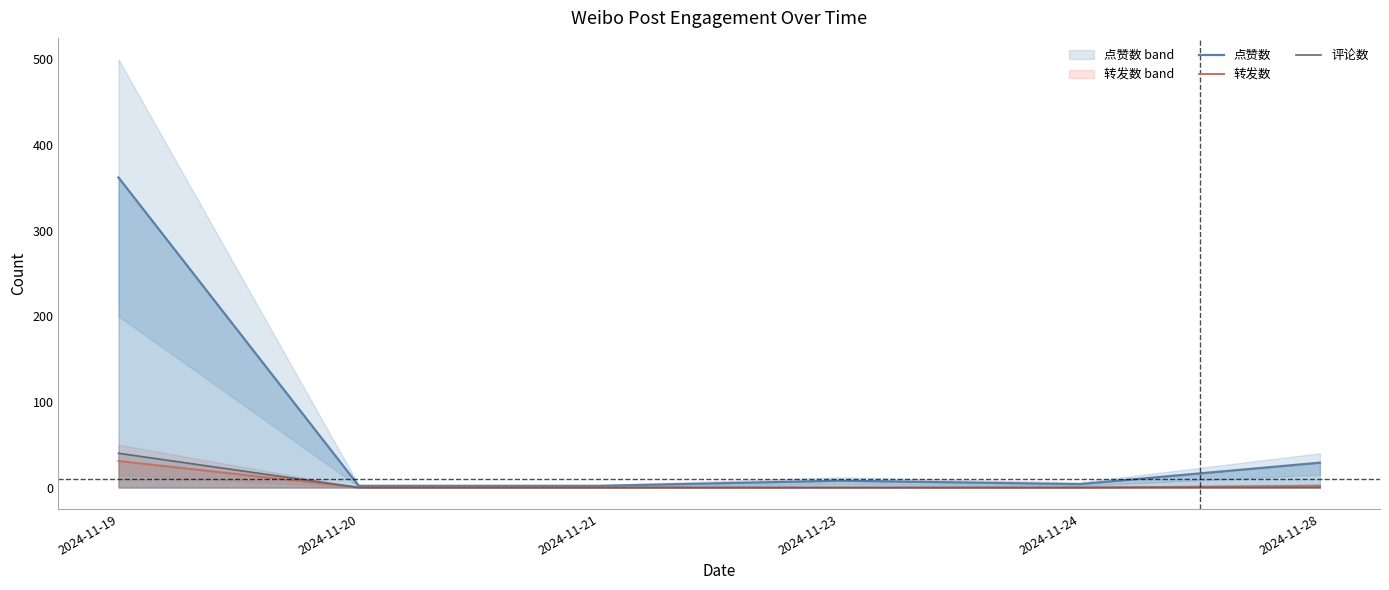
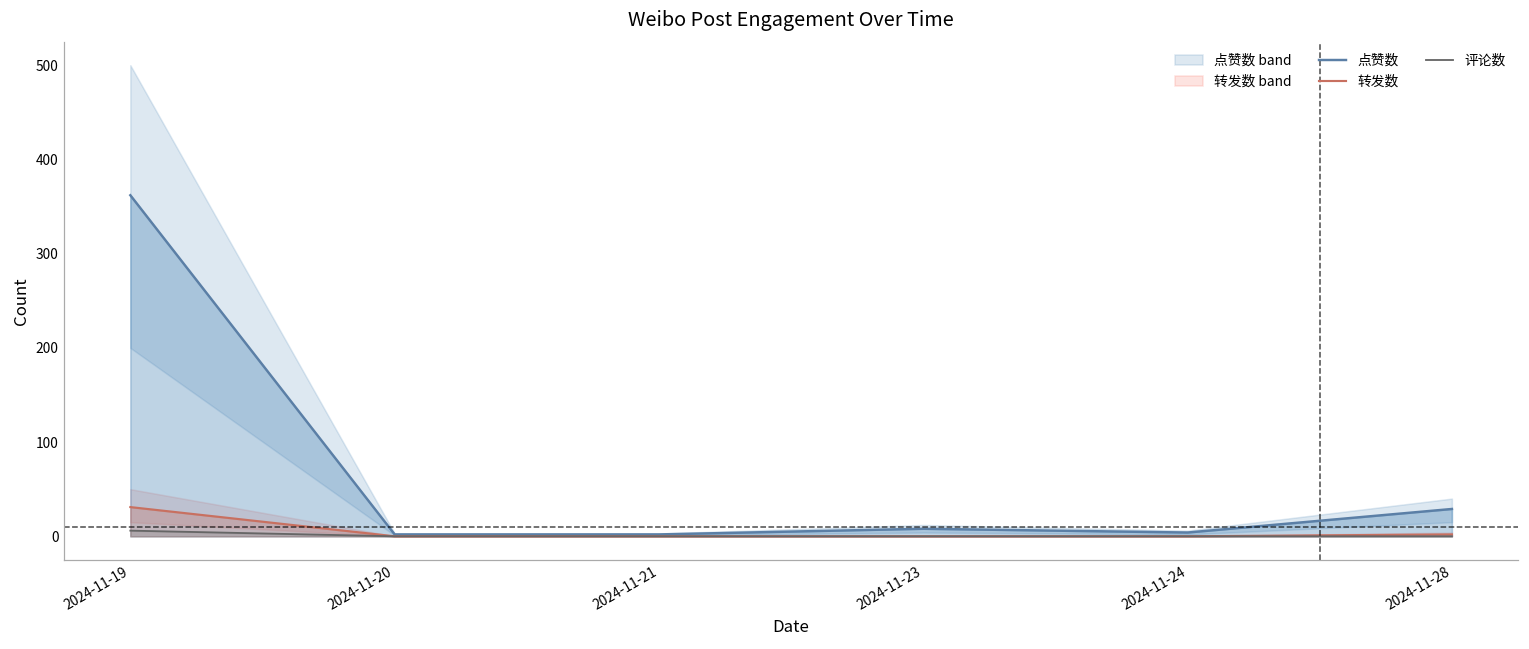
  {
    "评论数": {
-     "2024-11-19": 40
+     "2024-11-19": 10
    }
  }
